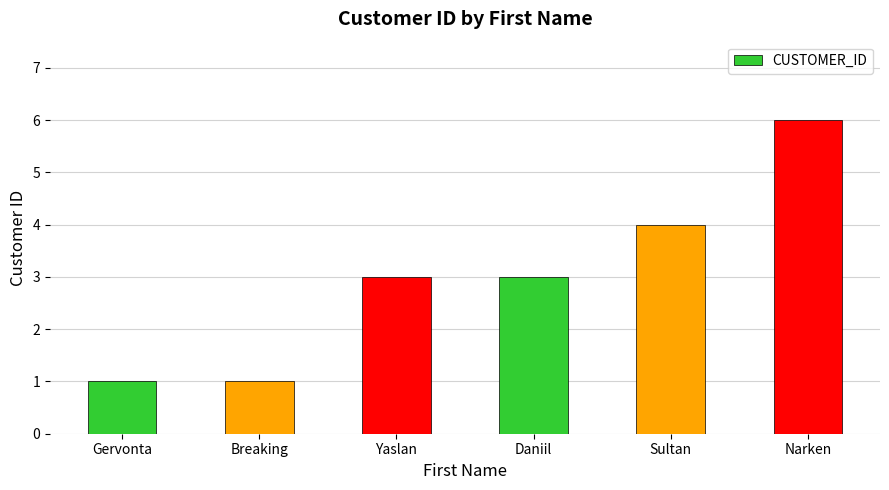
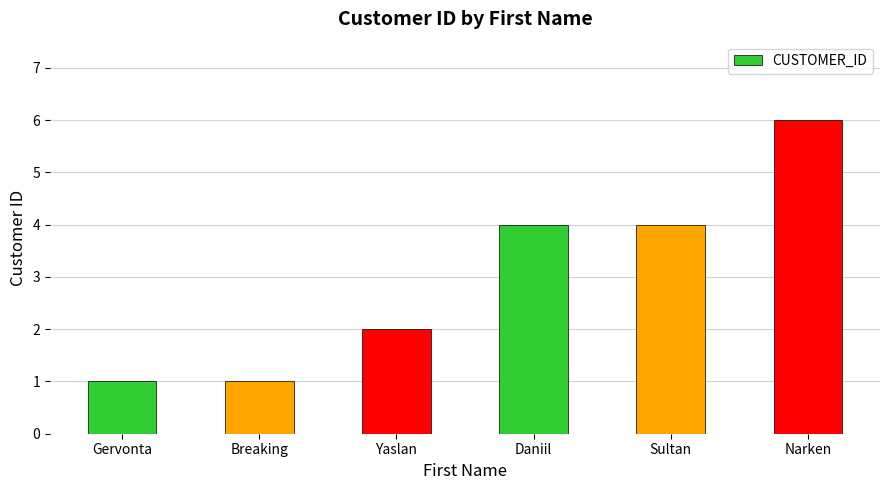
  {
    "Gervonta": 1,
    "Breaking": 1,
-   "Yaslan": 3,
-   "Daniil": 3,
+   "Yaslan": 2,
+   "Daniil": 4,
    "Sultan": 4,
    "Narken": 6
  }
